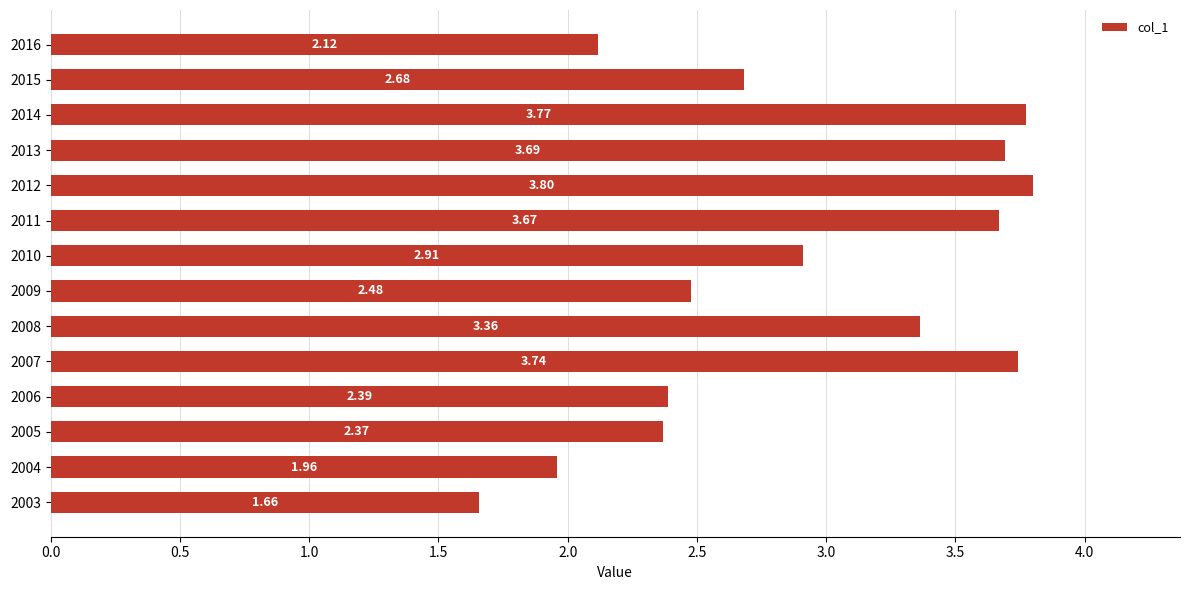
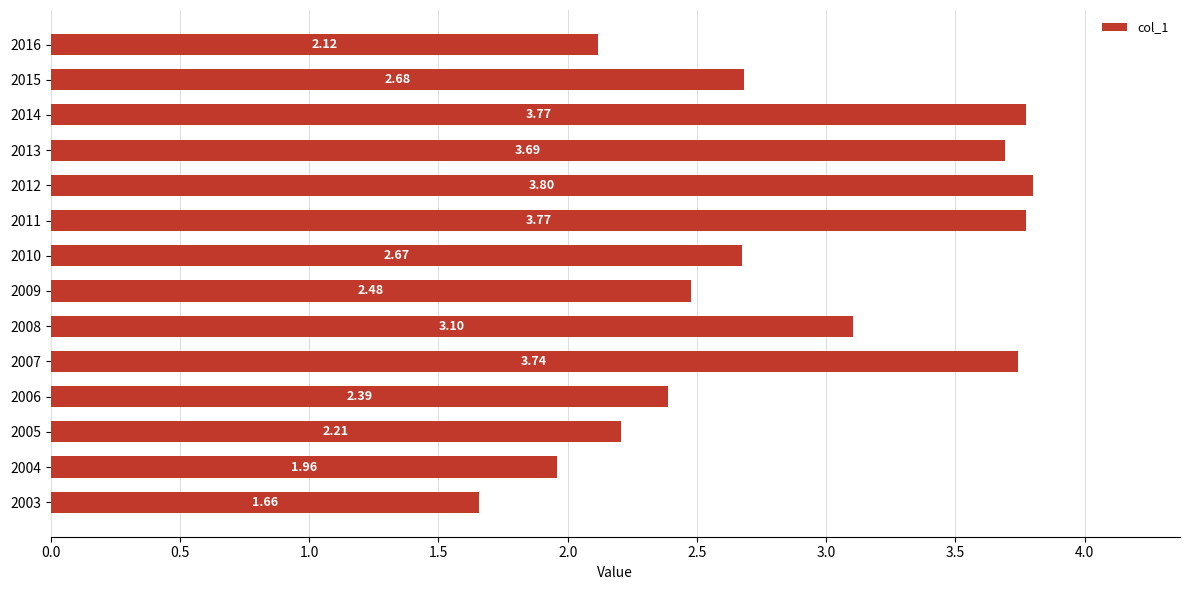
  {
    "2016": 2.12,
    "2015": 2.68,
    "2014": 3.77,
    "2013": 3.69,
    "2012": 3.80,
-   "2011": 3.67,
-   "2010": 2.91,
+   "2011": 3.77,
+   "2010": 2.67,
    "2009": 2.48,
-   "2008": 3.36,
+   "2008": 3.10,
    "2007": 3.74,
    "2006": 2.39,
-   "2005": 2.37,
+   "2005": 2.21,
    "2004": 1.96,
    "2003": 1.66
  }
